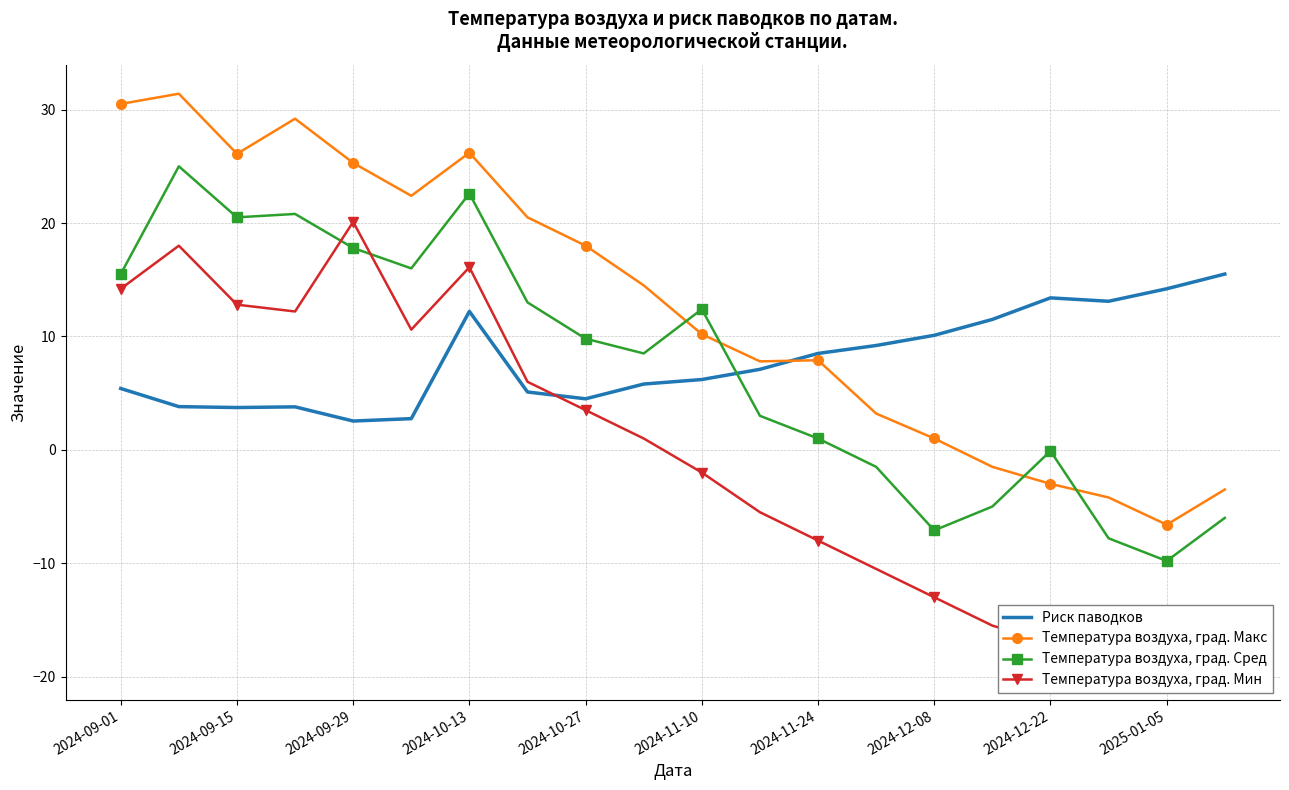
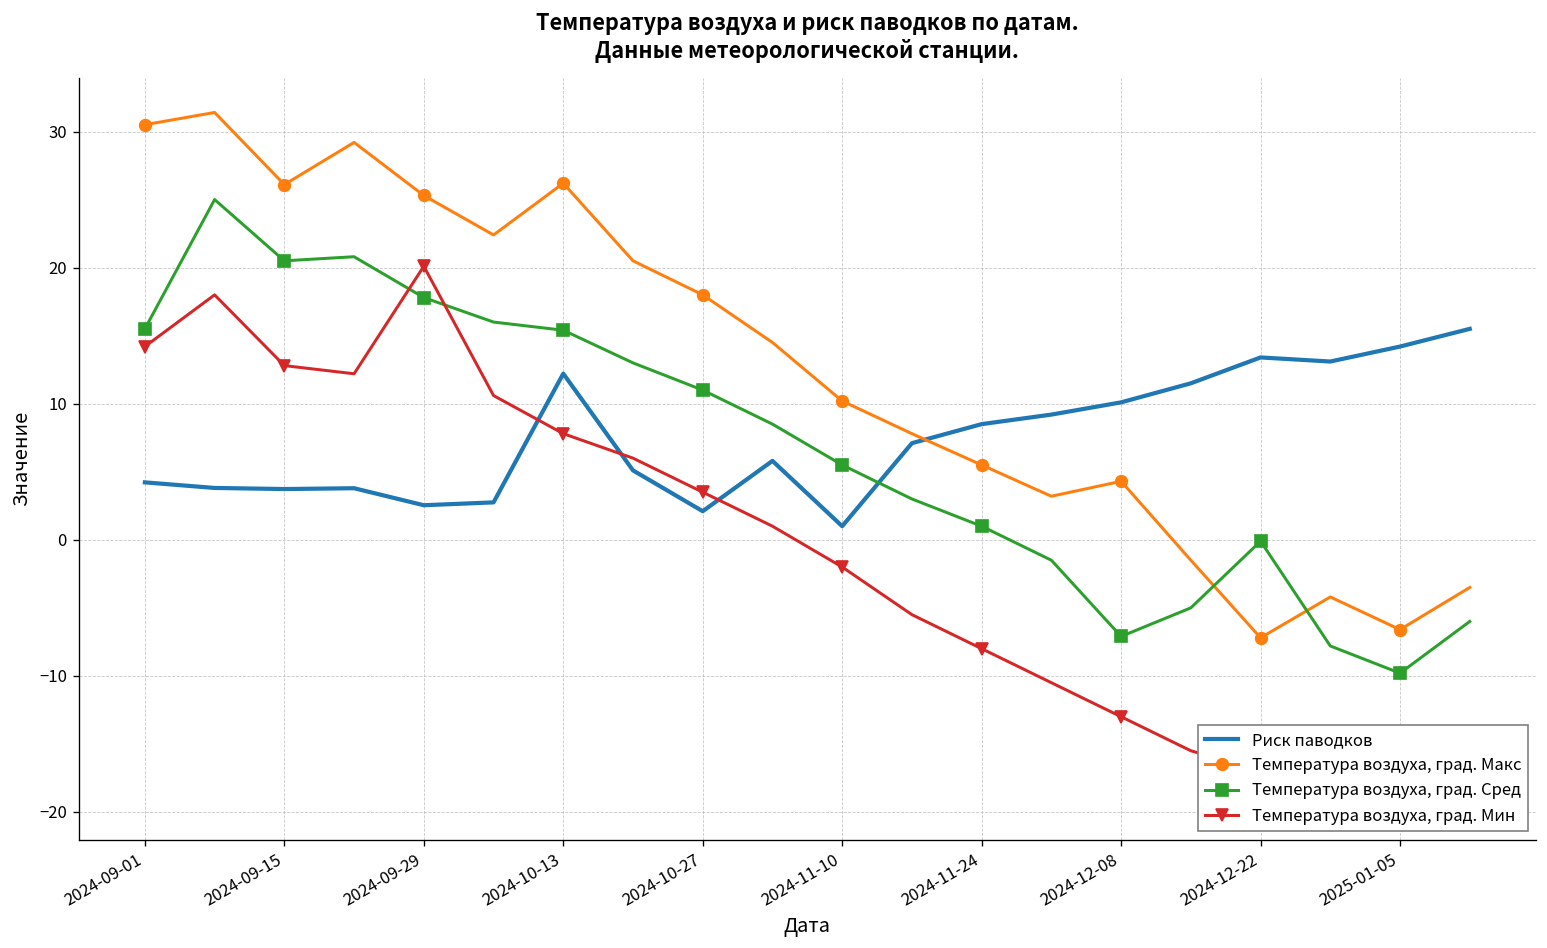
  {
    "Риск паводков": {
-     "2024-09-01": 5.4,
+     "2024-09-01": 4.2,
      "2024-09-15": 3.7,
      "2024-09-29": 2.5,
      "2024-10-13": 12.2,
-     "2024-10-27": 4.5,
-     "2024-11-10": 6.2,
+     "2024-10-27": 2.1,
+     "2024-11-10": 1.0,
      "2024-11-24": 8.5,
      "2024-12-08": 10.1,
      "2024-12-22": 13.4,
      "2025-01-05": 14.2
    },
    "Температура воздуха, град. Макс": {
      "2024-09-01": 30.5,
      "2024-09-15": 26.1,
      "2024-09-29": 25.3,
      "2024-10-13": 26.2,
      "2024-10-27": 18.0,
      "2024-11-10": 10.2,
-     "2024-11-24": 7.9,
-     "2024-12-08": 1.0,
-     "2024-12-22": -3.0,
+     "2024-11-24": 5.5,
+     "2024-12-08": 4.3,
+     "2024-12-22": -7.2,
      "2025-01-05": -6.6
    },
    "Температура воздуха, град. Сред": {
      "2024-09-01": 15.5,
      "2024-09-15": 20.5,
      "2024-09-29": 17.8,
-     "2024-10-13": 22.6,
-     "2024-10-27": 9.8,
-     "2024-11-10": 12.4,
+     "2024-10-13": 15.4,
+     "2024-10-27": 11.0,
+     "2024-11-10": 5.5,
      "2024-11-24": 1.0,
      "2024-12-08": -7.1,
      "2024-12-22": -0.1,
      "2025-01-05": -9.8
    },
    "Температура воздуха, град. Мин": {
      "2024-09-01": 14.2,
      "2024-09-15": 12.8,
      "2024-09-29": 20.1,
-     "2024-10-13": 16.1,
+     "2024-10-13": 7.8,
      "2024-10-27": 3.5,
      "2024-11-10": -2.0,
      "2024-11-24": -8.0,
      "2024-12-08": -13.0
    }
  }
